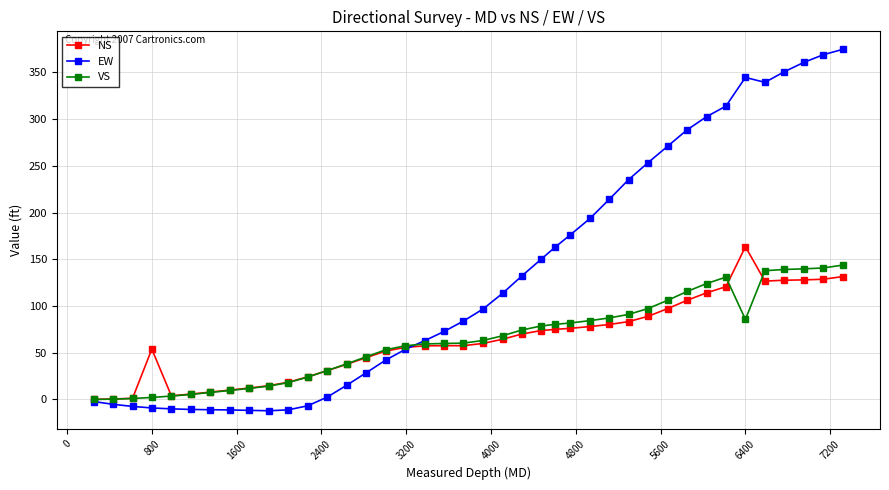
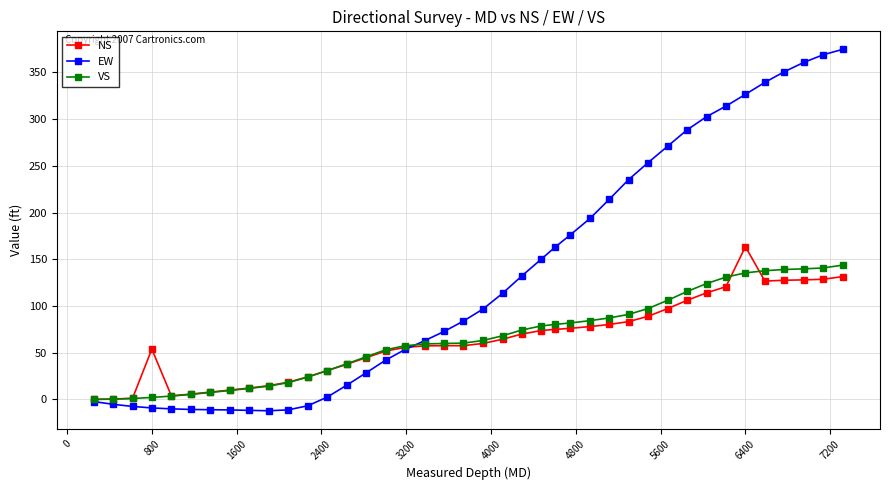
  {
    "NS": {
      "800": 50,
      "6400": 160
    },
    "EW": {
      "800": -10,
-     "6400": 340
+     "6400": 330
    },
    "VS": {
      "800": 0,
-     "6400": 90
+     "6400": 140
    }
  }
